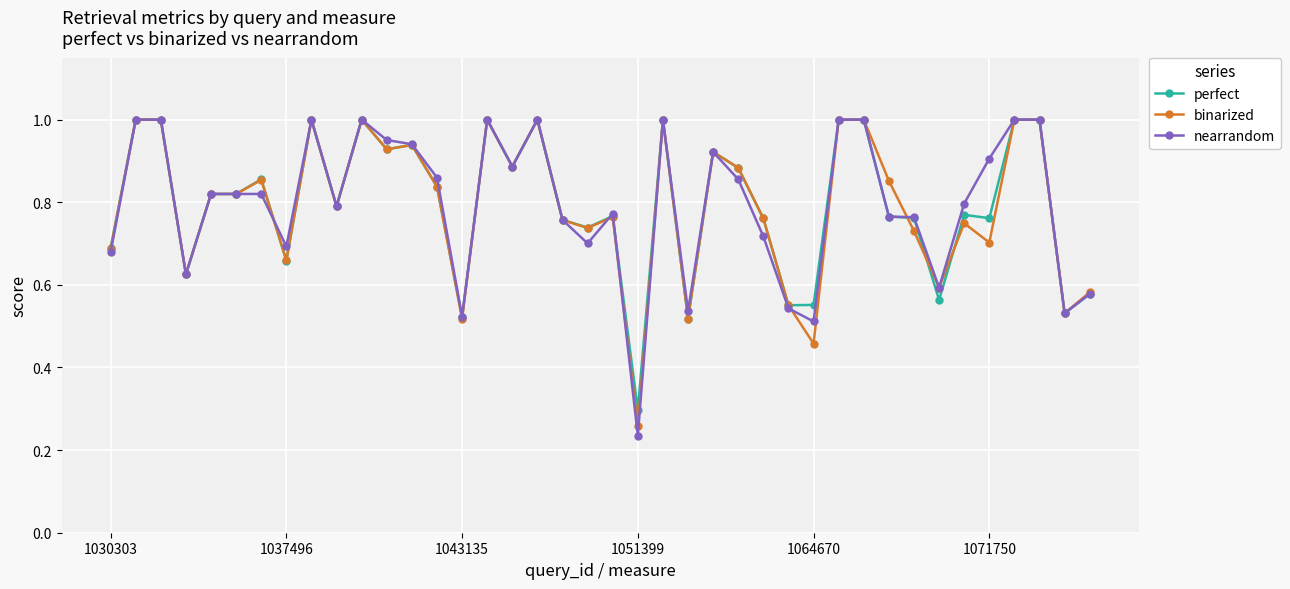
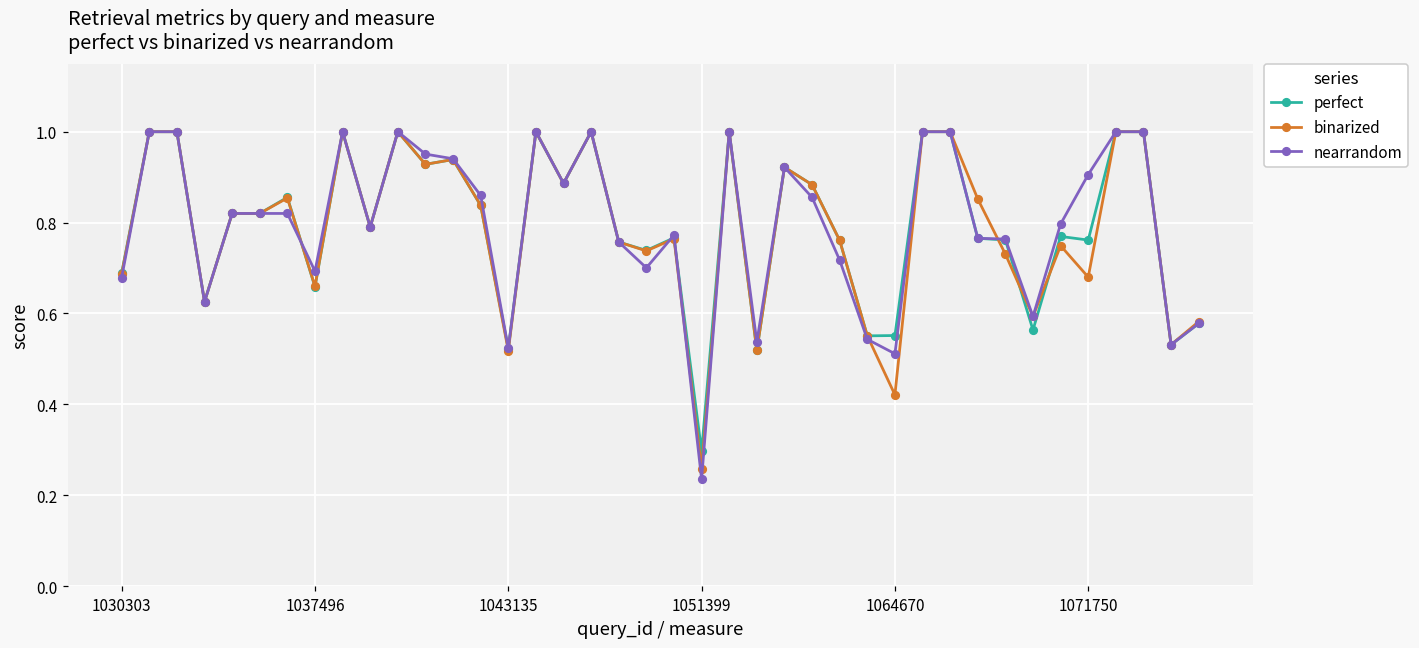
  {
    "perfect": {
      "1051399": 0.30,
      "1064670": 0.55,
      "1071750": 0.76
    },
    "binarized": {
      "1051399": 0.26,
-     "1064670": 0.46,
-     "1071750": 0.70
+     "1064670": 0.42,
+     "1071750": 0.68
    },
    "nearrandom": {
      "1030303": 0.68,
      "1037496": 0.69,
      "1051399": 0.24,
      "1064670": 0.51,
      "1071750": 0.91
    }
  }
